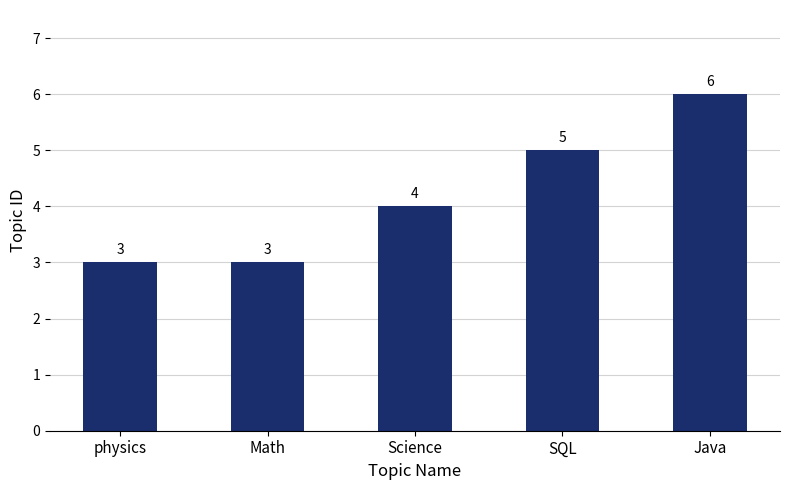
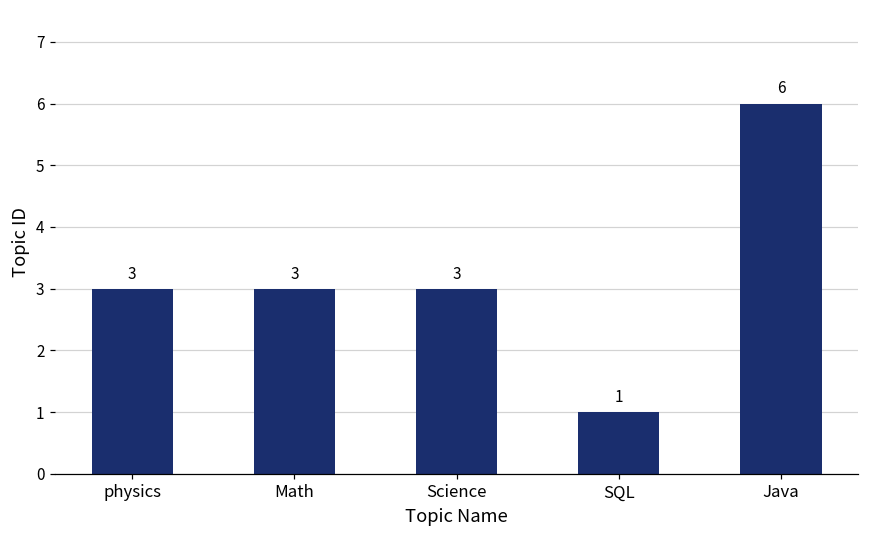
  {
    "physics": 3,
    "Math": 3,
-   "Science": 4,
-   "SQL": 5,
+   "Science": 3,
+   "SQL": 1,
    "Java": 6
  }
